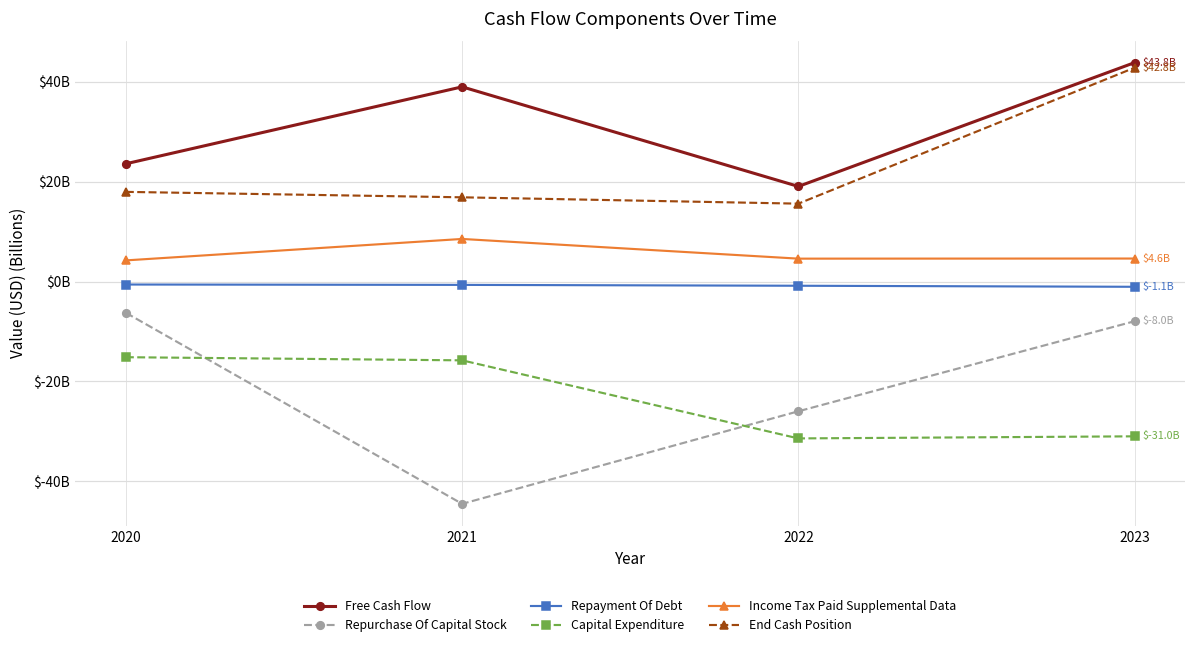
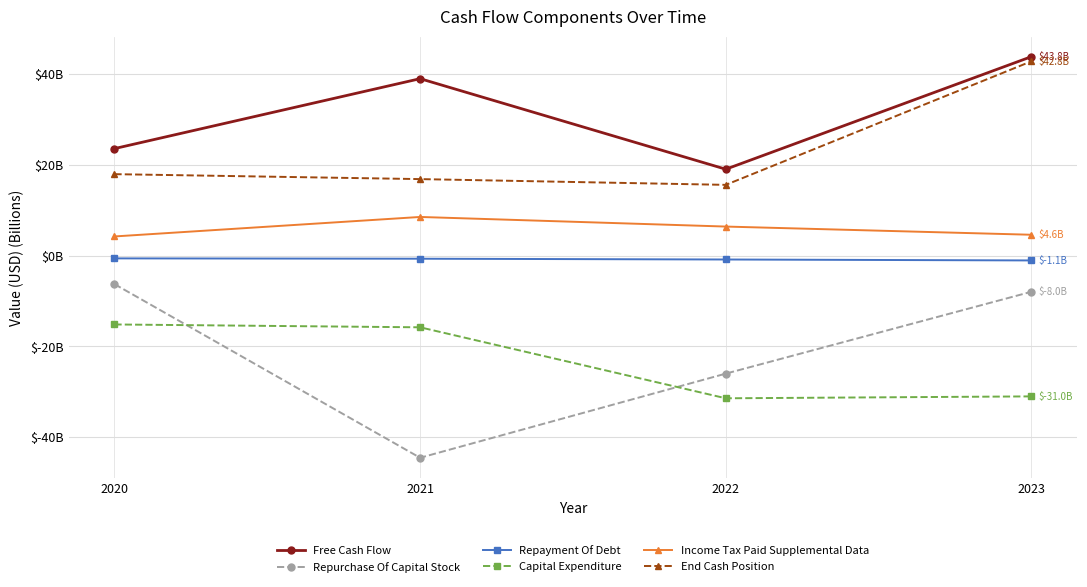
  {
    "Repurchase Of Capital Stock": {
      "2023": "$-8.0B"
    },
    "Repayment Of Debt": {
      "2023": "$-1.1B"
    },
    "Capital Expenditure": {
      "2023": "$-31.0B"
    },
    "Income Tax Paid Supplemental Data": {
      "2020": "$4000000000",
      "2021": "$9000000000",
-     "2022": "$5000000000"
+     "2022": "$6000000000"
    }
  }
